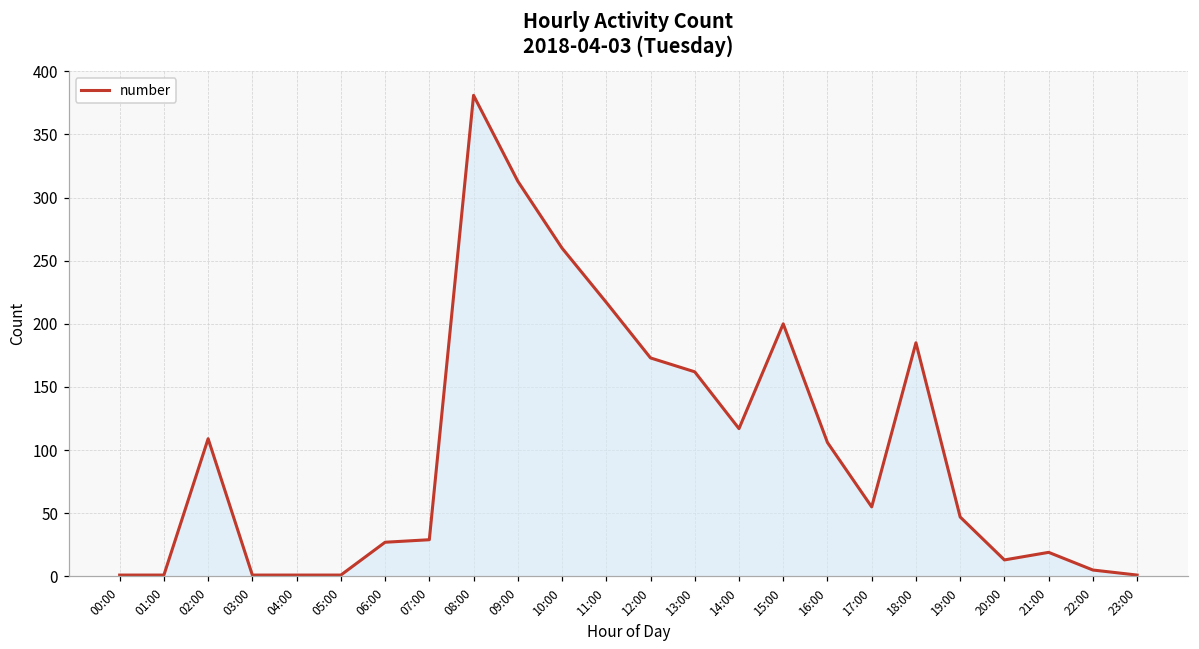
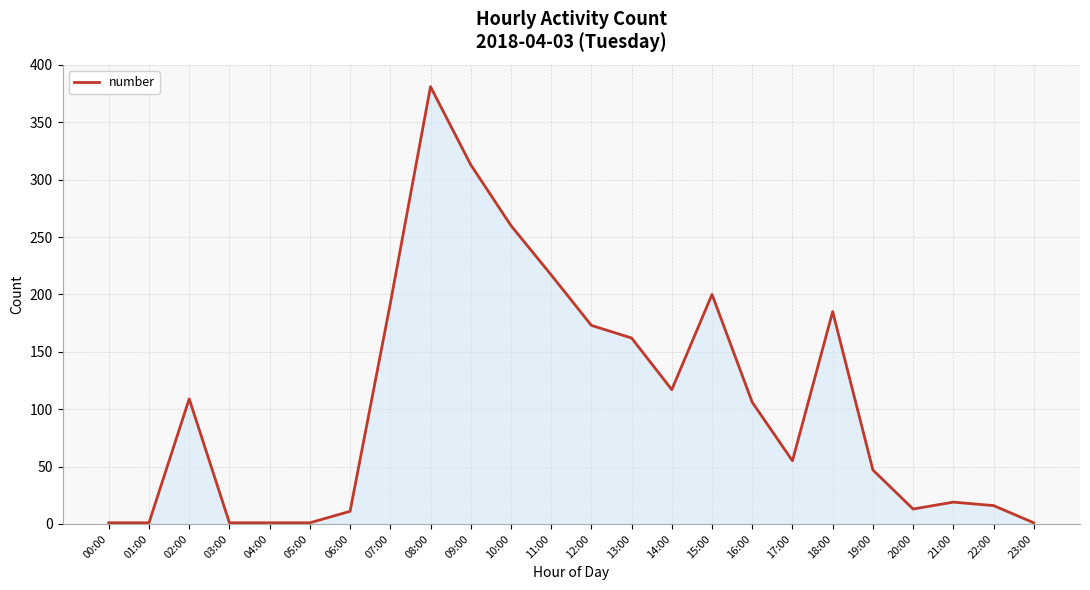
  {
    "00:00": 1,
    "01:00": 1,
    "02:00": 109,
    "03:00": 1,
    "04:00": 1,
    "05:00": 1,
-   "06:00": 27,
-   "07:00": 29,
+   "06:00": 11,
+   "07:00": 192,
    "08:00": 381,
    "09:00": 313,
    "10:00": 260,
    "11:00": 217,
    "12:00": 173,
    "13:00": 162,
    "14:00": 117,
    "15:00": 200,
    "16:00": 106,
    "17:00": 55,
    "18:00": 185,
    "19:00": 47,
    "20:00": 13,
    "21:00": 19,
-   "22:00": 5,
+   "22:00": 16,
    "23:00": 1
  }
